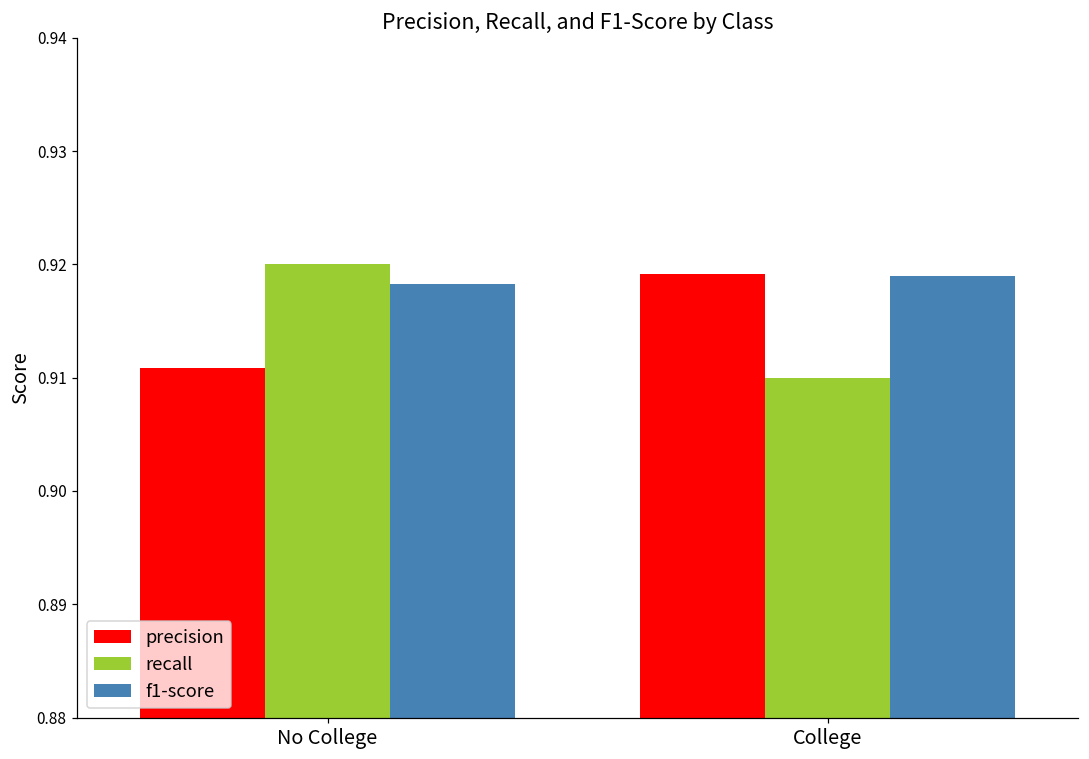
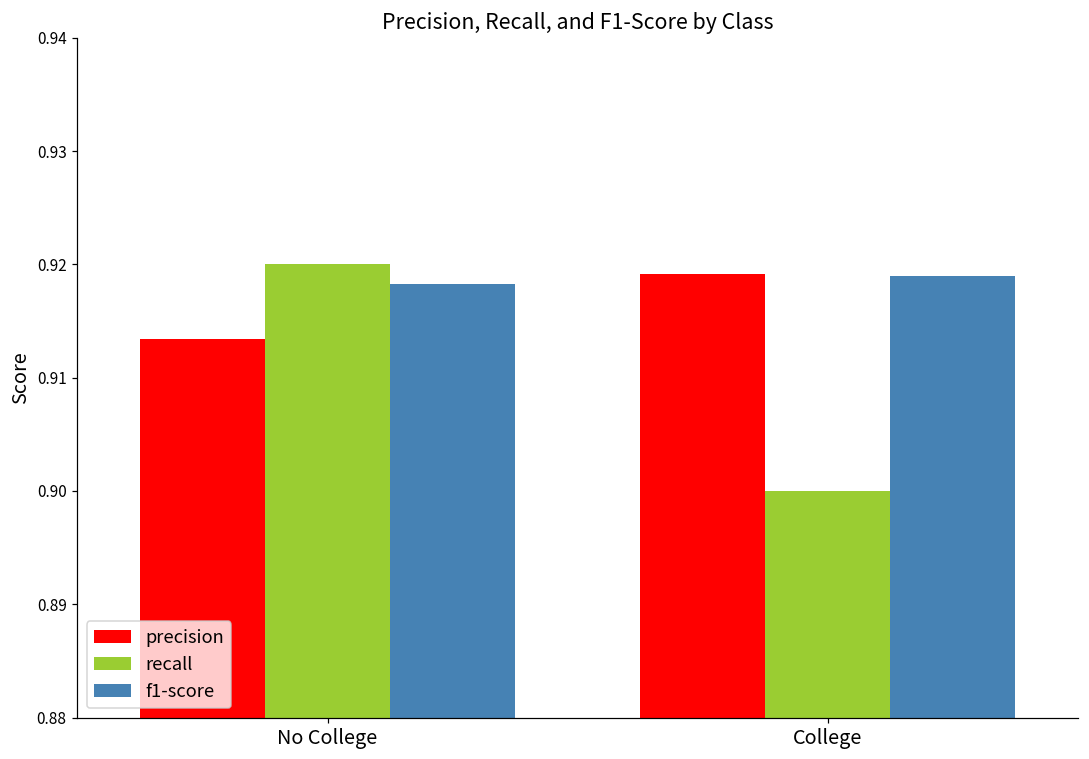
  {
    "precision": {
-     "No College": 0.9109,
+     "No College": 0.9134,
      "College": 0.9192
    },
    "recall": {
      "No College": 0.92,
-     "College": 0.91
+     "College": 0.90
    },
    "f1-score": {
      "No College": 0.9183,
      "College": 0.9189
    }
  }
